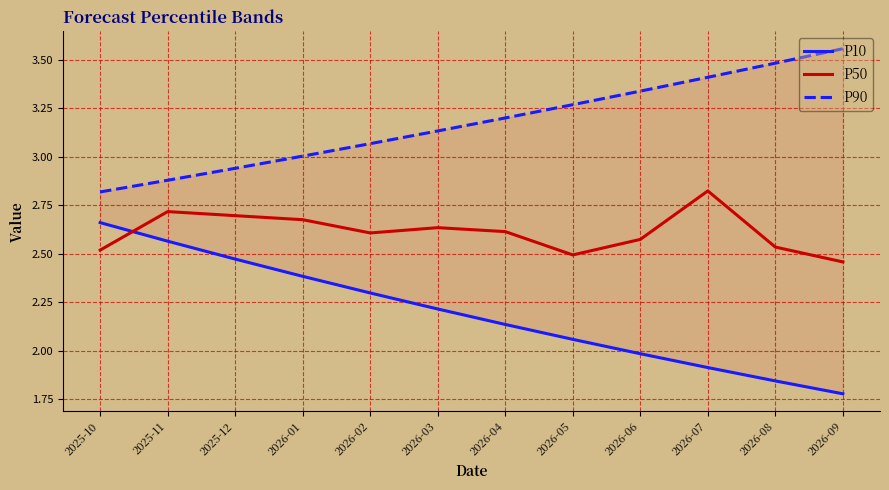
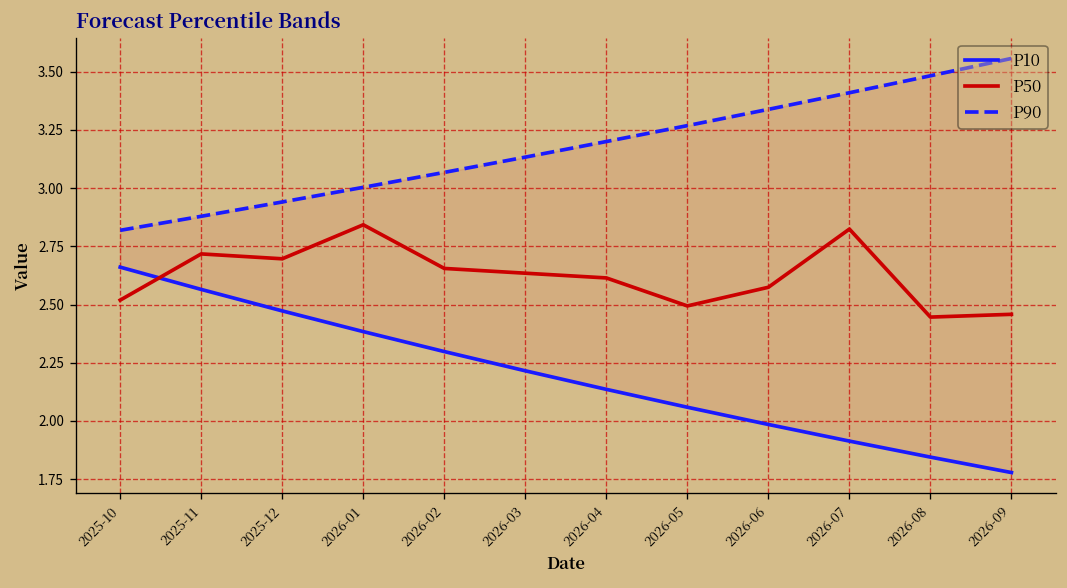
  {
    "P50": {
      "2025-10": 2.52,
      "2025-11": 2.72,
      "2025-12": 2.70,
-     "2026-01": 2.68,
-     "2026-02": 2.61,
+     "2026-01": 2.84,
+     "2026-02": 2.66,
      "2026-03": 2.63,
      "2026-04": 2.61,
      "2026-05": 2.49,
      "2026-06": 2.57,
      "2026-07": 2.82,
-     "2026-08": 2.53,
+     "2026-08": 2.45,
      "2026-09": 2.46
    }
  }
